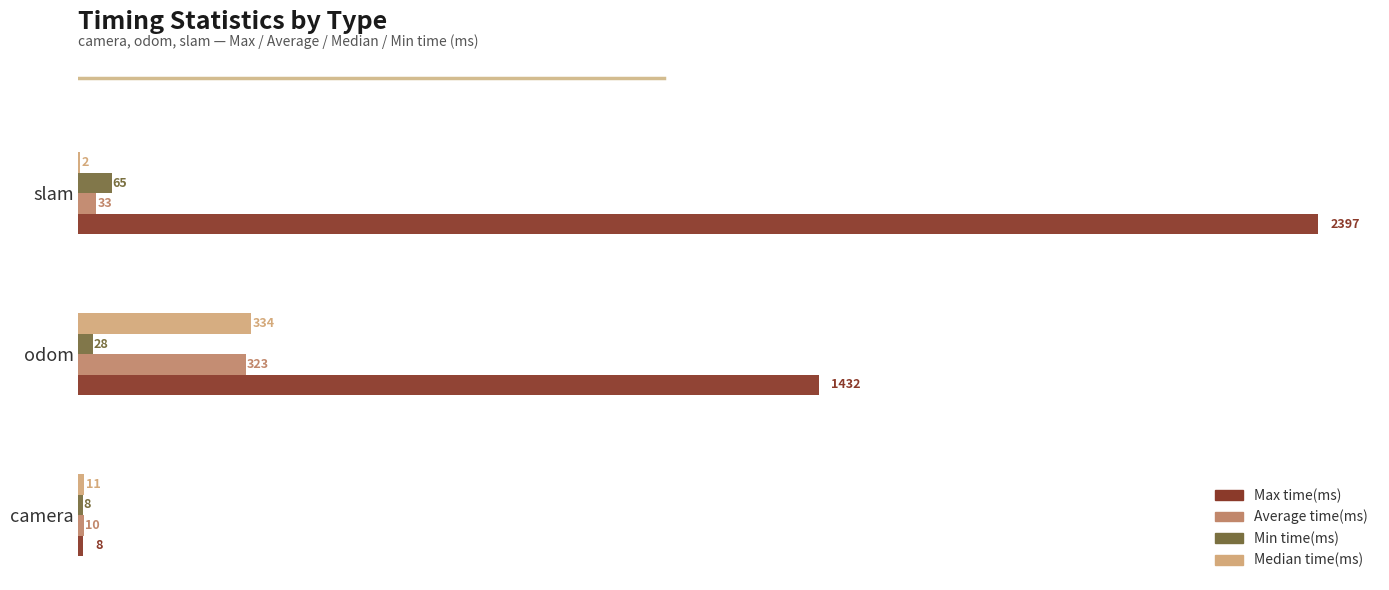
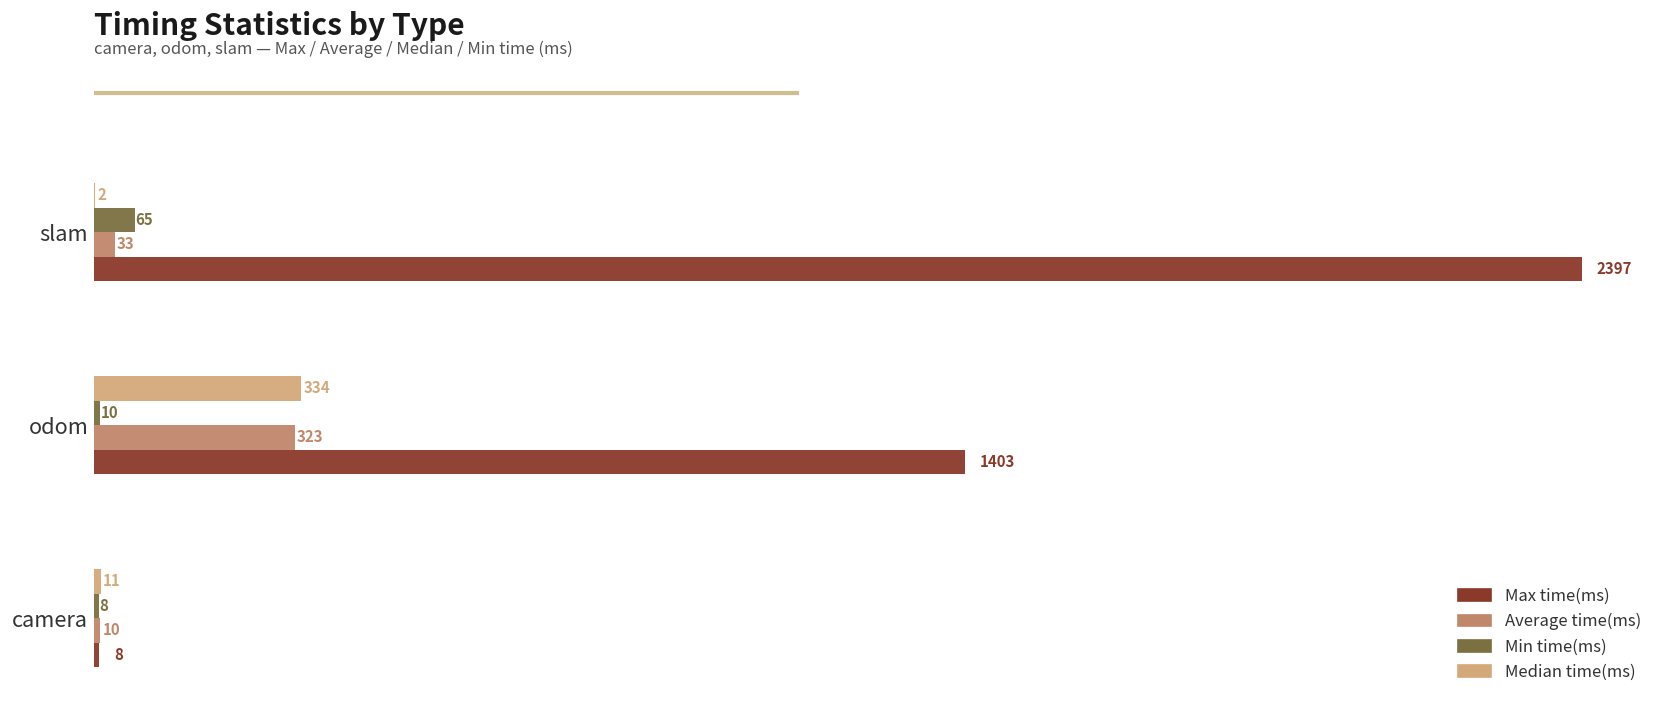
  {
    "Max time(ms)": {
      "slam": 2397,
-     "odom": 1432,
+     "odom": 1403,
      "camera": 8
    },
    "Min time(ms)": {
      "slam": 65,
-     "odom": 28,
+     "odom": 10,
      "camera": 8
    }
  }
